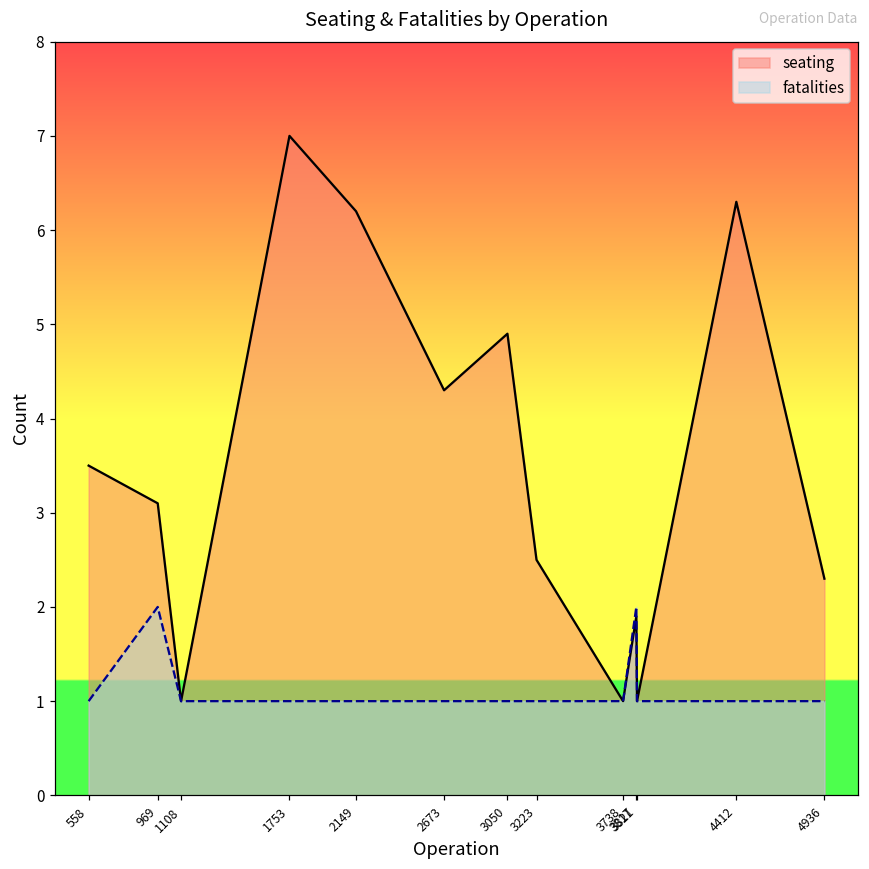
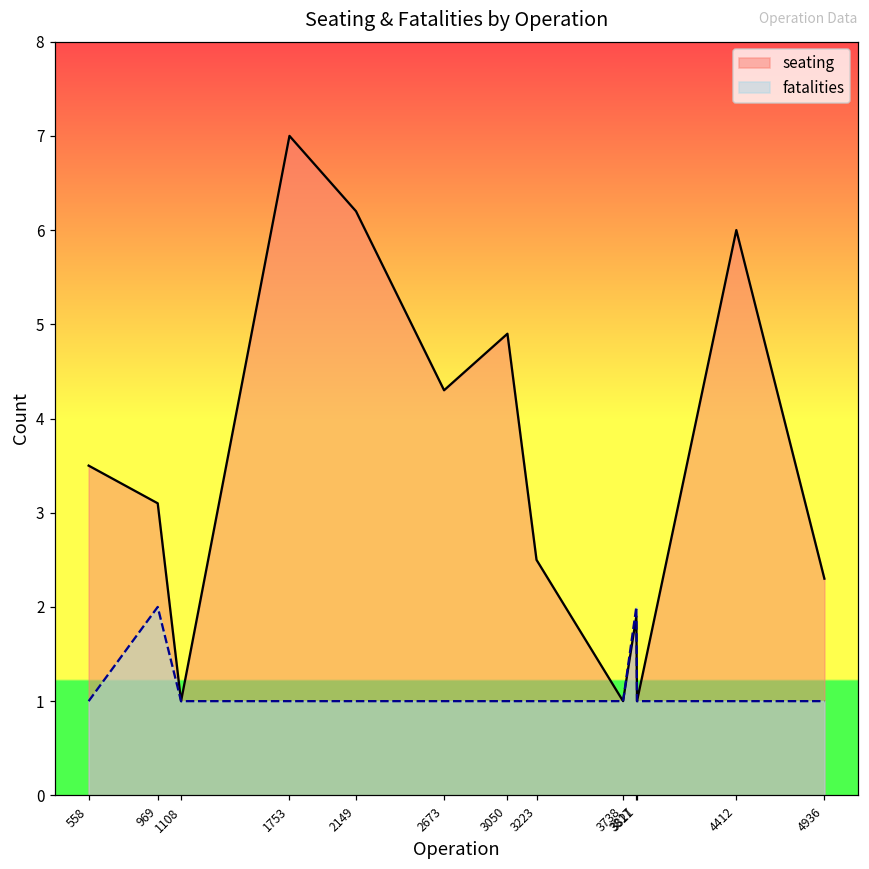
  {
    "seating": {
      "558": 3.5,
      "969": 3.1,
      "1753": 7.0,
      "2149": 6.2,
      "2673": 4.3,
      "3050": 4.9,
      "3223": 2.5,
      "3817": 1.9,
-     "4412": 6.3,
+     "4412": 6.0,
      "4936": 2.3
    },
    "fatalities": {
      "558": 1.0,
      "969": 2.0,
      "1753": 1.0,
      "2149": 1.0,
      "2673": 1.0,
      "3050": 1.0,
      "3223": 1.0,
      "3817": 2.0,
      "4412": 1.0,
      "4936": 1.0
    }
  }
